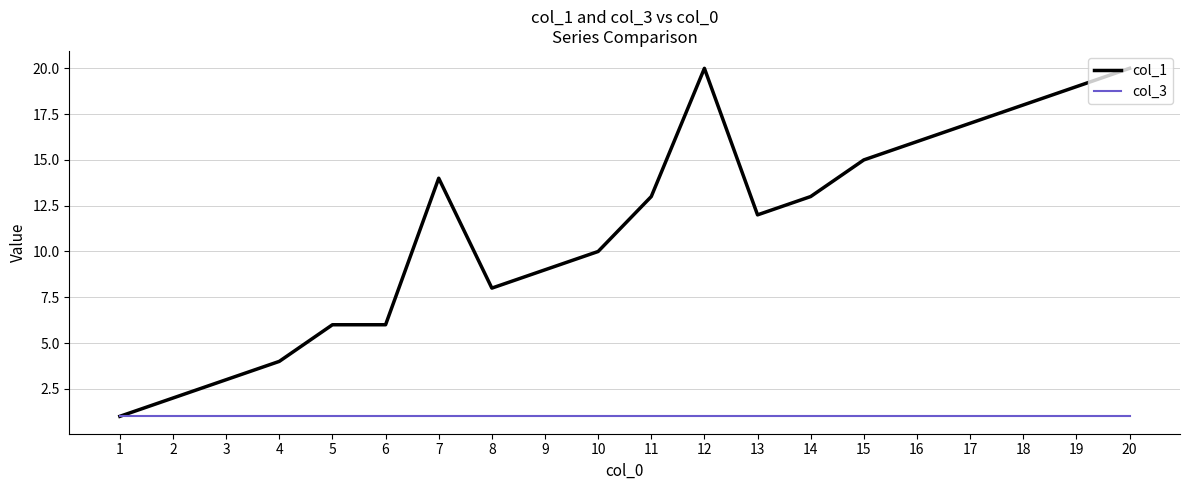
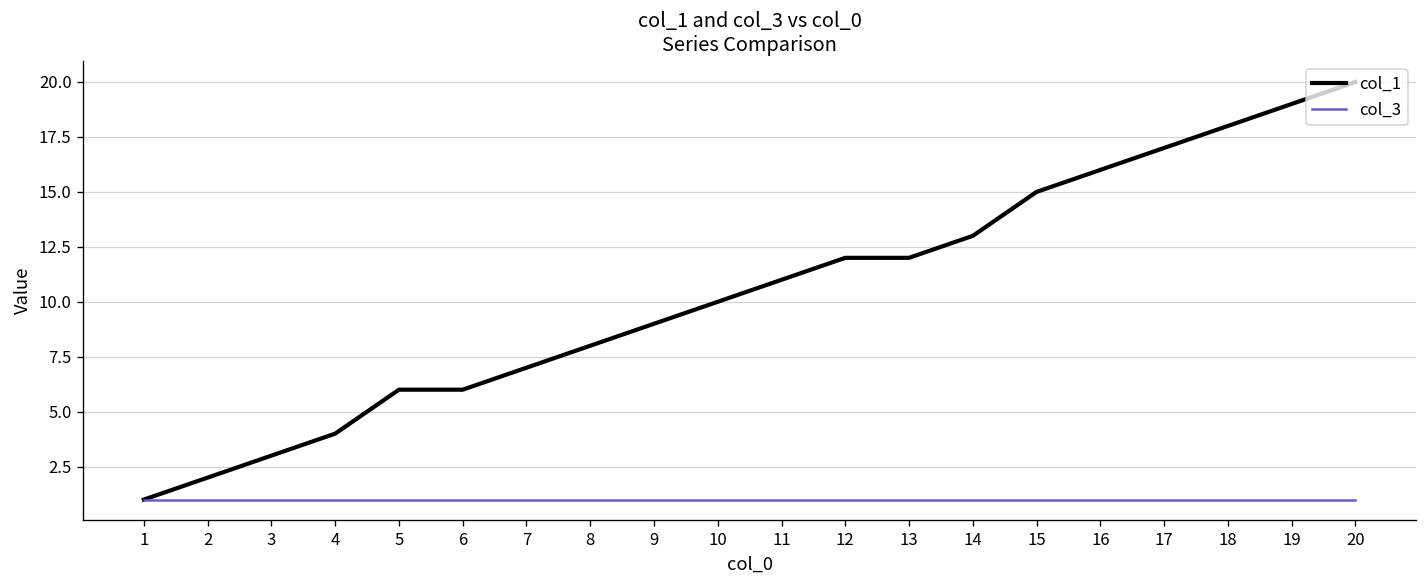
  {
    "col_1": {
      "2": 2,
      "3": 3,
      "4": 4,
      "5": 6,
      "6": 6,
-     "7": 14,
+     "7": 7,
      "8": 8,
      "9": 9,
      "10": 10,
-     "11": 13,
-     "12": 20,
+     "11": 11,
+     "12": 12,
      "13": 12,
      "14": 13,
      "15": 15,
      "16": 16,
      "17": 17,
      "18": 18,
      "19": 19
    },
    "col_3": {
      "2": 1,
      "3": 1,
      "4": 1,
      "5": 1,
      "6": 1,
      "7": 1,
      "8": 1,
      "9": 1,
      "10": 1,
      "11": 1,
      "12": 1,
      "13": 1,
      "14": 1,
      "15": 1,
      "16": 1,
      "17": 1,
      "18": 1,
      "19": 1,
      "20": 1
    }
  }
